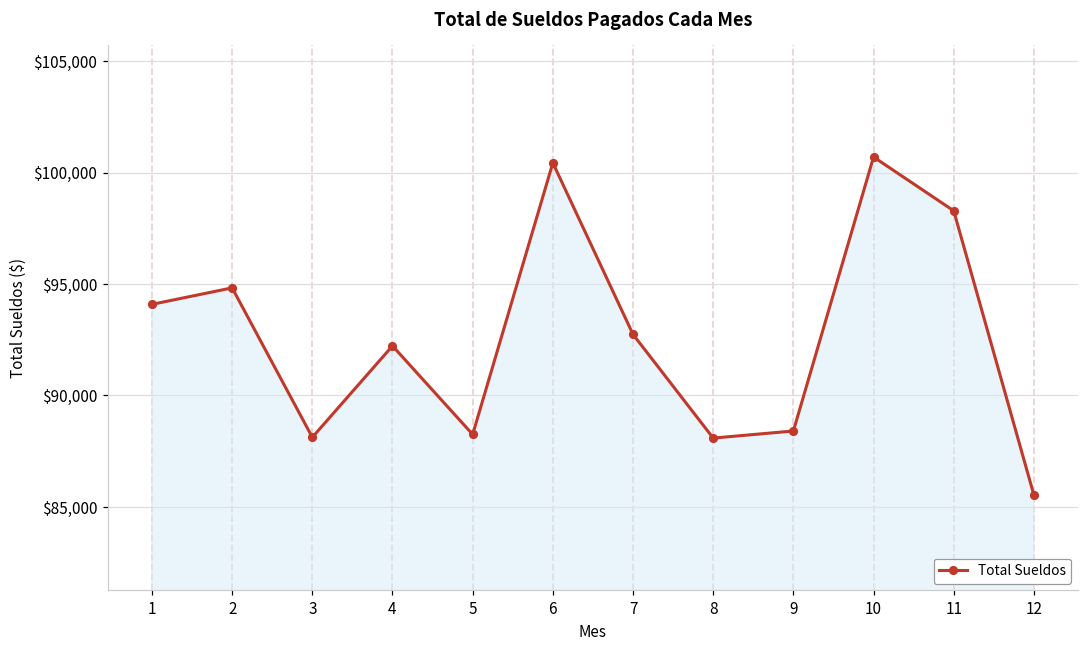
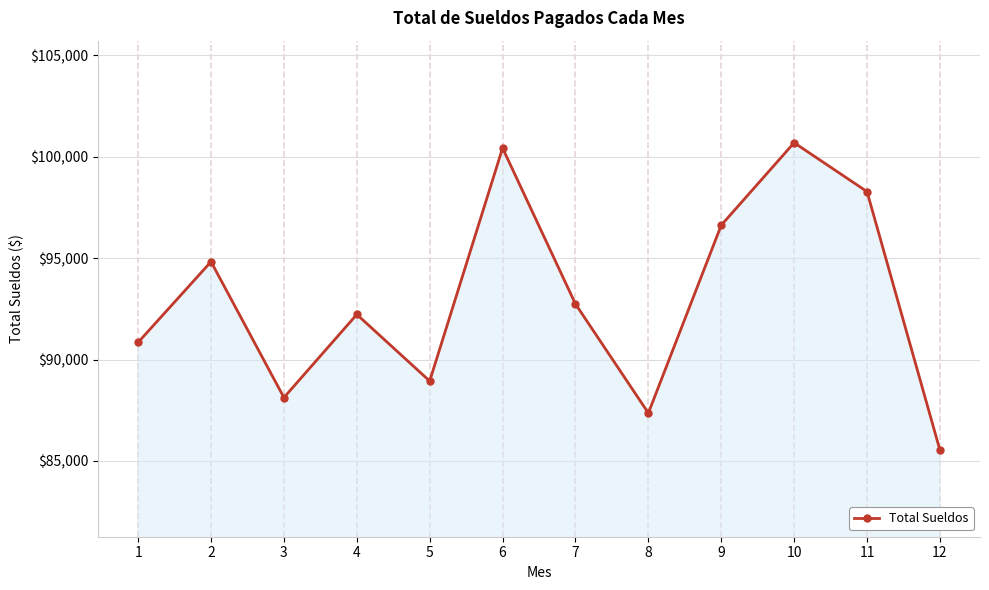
  {
-   "1": "$94,100",
+   "1": "$90,800",
    "2": "$94,800",
    "3": "$88,100",
    "4": "$92,200",
-   "5": "$88,300",
+   "5": "$88,900",
    "6": "$100,400",
    "7": "$92,700",
-   "8": "$88,100",
-   "9": "$88,400",
+   "8": "$87,400",
+   "9": "$96,600",
    "10": "$100,700",
    "11": "$98,300",
    "12": "$85,500"
  }
